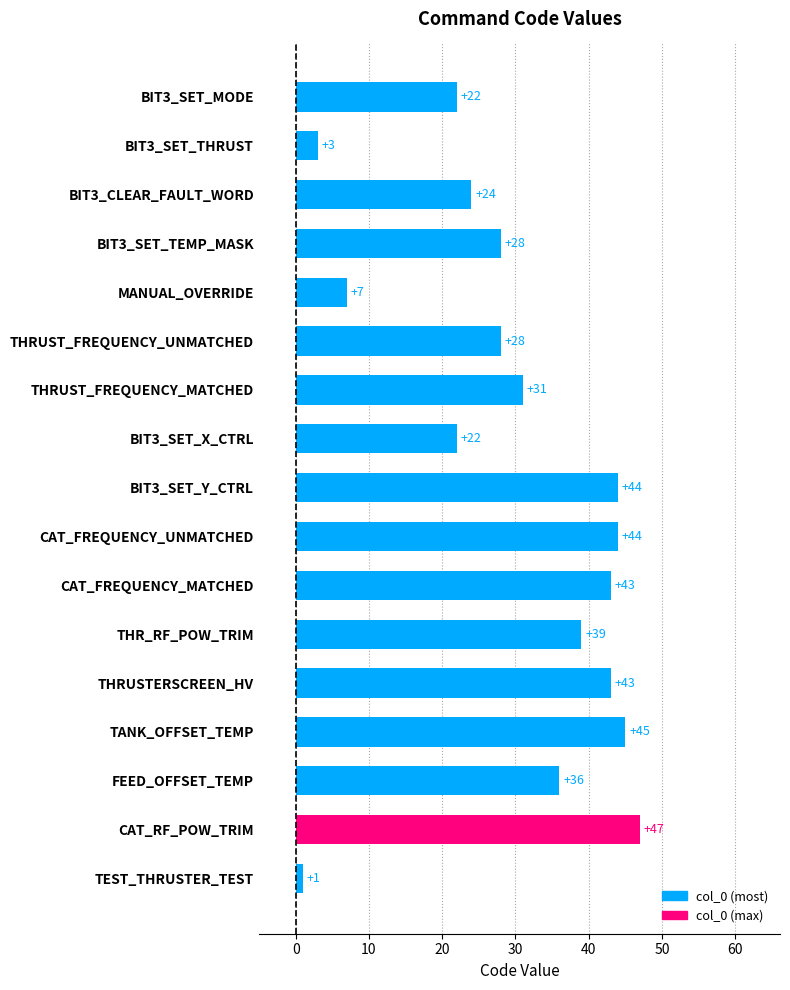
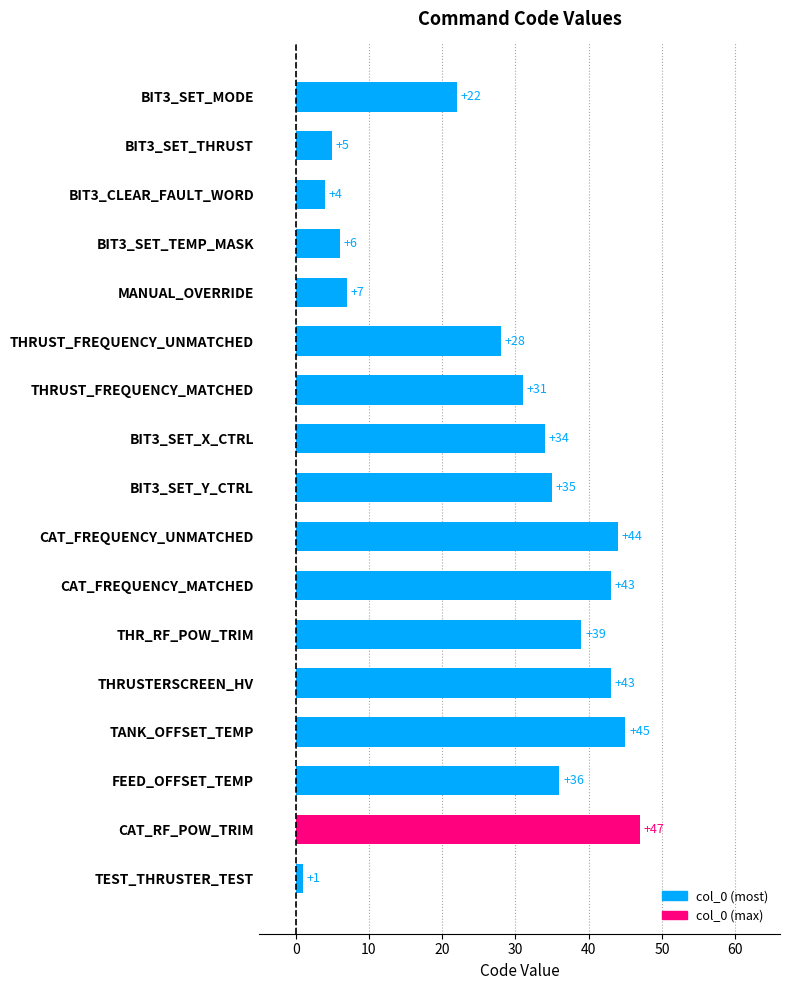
  {
    "BIT3_SET_MODE": "+22",
-   "BIT3_SET_THRUST": "+3",
-   "BIT3_CLEAR_FAULT_WORD": "+24",
-   "BIT3_SET_TEMP_MASK": "+28",
+   "BIT3_SET_THRUST": "+5",
+   "BIT3_CLEAR_FAULT_WORD": "+4",
+   "BIT3_SET_TEMP_MASK": "+6",
    "MANUAL_OVERRIDE": "+7",
    "THRUST_FREQUENCY_UNMATCHED": "+28",
    "THRUST_FREQUENCY_MATCHED": "+31",
-   "BIT3_SET_X_CTRL": "+22",
-   "BIT3_SET_Y_CTRL": "+44",
+   "BIT3_SET_X_CTRL": "+34",
+   "BIT3_SET_Y_CTRL": "+35",
    "CAT_FREQUENCY_UNMATCHED": "+44",
    "CAT_FREQUENCY_MATCHED": "+43",
    "THR_RF_POW_TRIM": "+39",
    "THRUSTERSCREEN_HV": "+43",
    "TANK_OFFSET_TEMP": "+45",
    "FEED_OFFSET_TEMP": "+36",
    "CAT_RF_POW_TRIM": "+47",
    "TEST_THRUSTER_TEST": "+1"
  }
